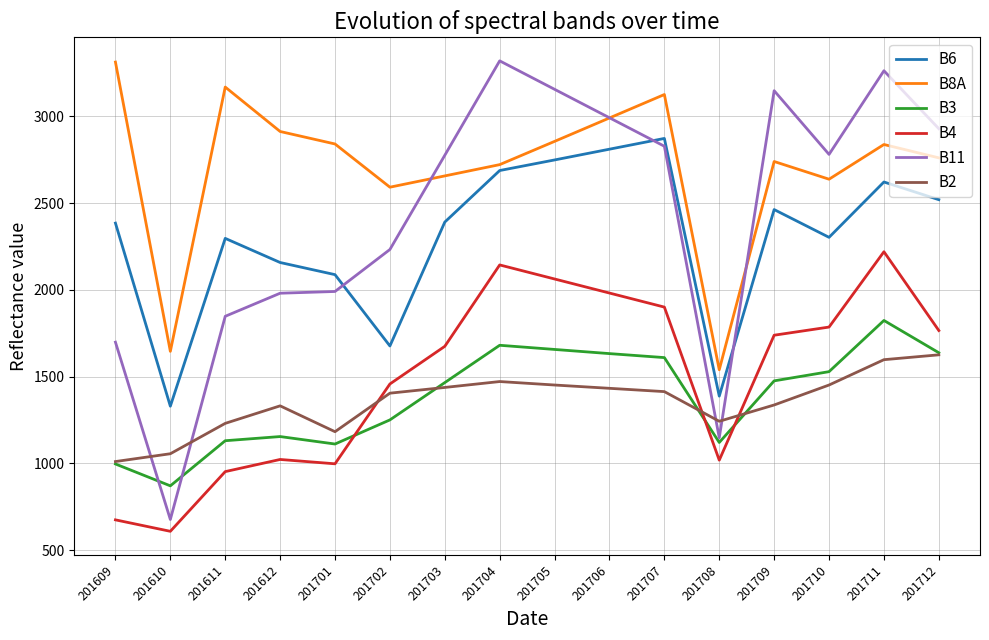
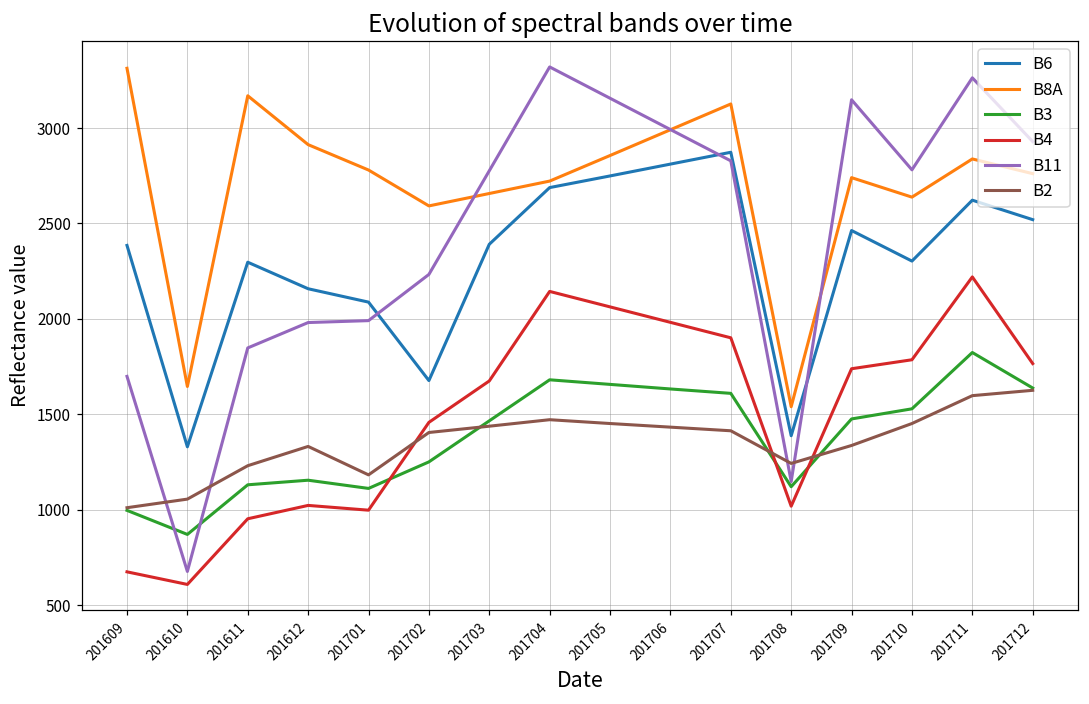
  {
    "B6": {
      "201609": 2390,
      "201610": 1330,
      "201611": 2300,
      "201612": 2160,
      "201701": 2090,
      "201702": 1680,
      "201703": 2390,
      "201704": 2690,
      "201705": 2750,
      "201706": 2810,
      "201707": 2870,
      "201708": 1390,
      "201709": 2460,
      "201710": 2300,
      "201711": 2620,
      "201712": 2520
    },
    "B8A": {
      "201609": 3310,
      "201610": 1650,
      "201611": 3170,
      "201612": 2910,
-     "201701": 2840,
+     "201701": 2780,
      "201702": 2590,
      "201703": 2660,
      "201704": 2720,
      "201705": 2860,
      "201707": 3130,
      "201708": 1540,
      "201709": 2740,
      "201710": 2640,
      "201711": 2840
    },
    "B3": {
      "201610": 870,
      "201611": 1130,
      "201612": 1160,
      "201701": 1110,
      "201702": 1250,
      "201703": 1470,
      "201704": 1680,
      "201705": 1660,
      "201706": 1630,
      "201707": 1610,
      "201708": 1120,
      "201709": 1480,
      "201710": 1530,
      "201711": 1820
    },
    "B4": {
      "201609": 680,
      "201610": 610,
      "201611": 950,
      "201612": 1020,
      "201701": 1000,
      "201702": 1460,
      "201703": 1680,
      "201704": 2140,
      "201705": 2060,
      "201706": 1980,
      "201707": 1900,
      "201708": 1020,
      "201709": 1740,
      "201710": 1790,
      "201711": 2220,
      "201712": 1770
    },
    "B11": {
      "201609": 1700,
      "201610": 680,
      "201611": 1850,
      "201612": 1980,
      "201701": 1990,
      "201702": 2230,
      "201703": 2780,
      "201704": 3320,
      "201705": 3160,
      "201707": 2830,
      "201708": 1150,
      "201709": 3150,
      "201710": 2780,
      "201711": 3260
    },
    "B2": {
      "201610": 1060,
      "201611": 1230,
      "201612": 1330,
      "201701": 1180,
      "201702": 1410,
      "201703": 1440,
      "201704": 1470,
      "201705": 1450,
      "201706": 1430,
      "201707": 1410,
      "201708": 1240,
      "201709": 1340,
      "201710": 1450,
      "201711": 1600
    }
  }
